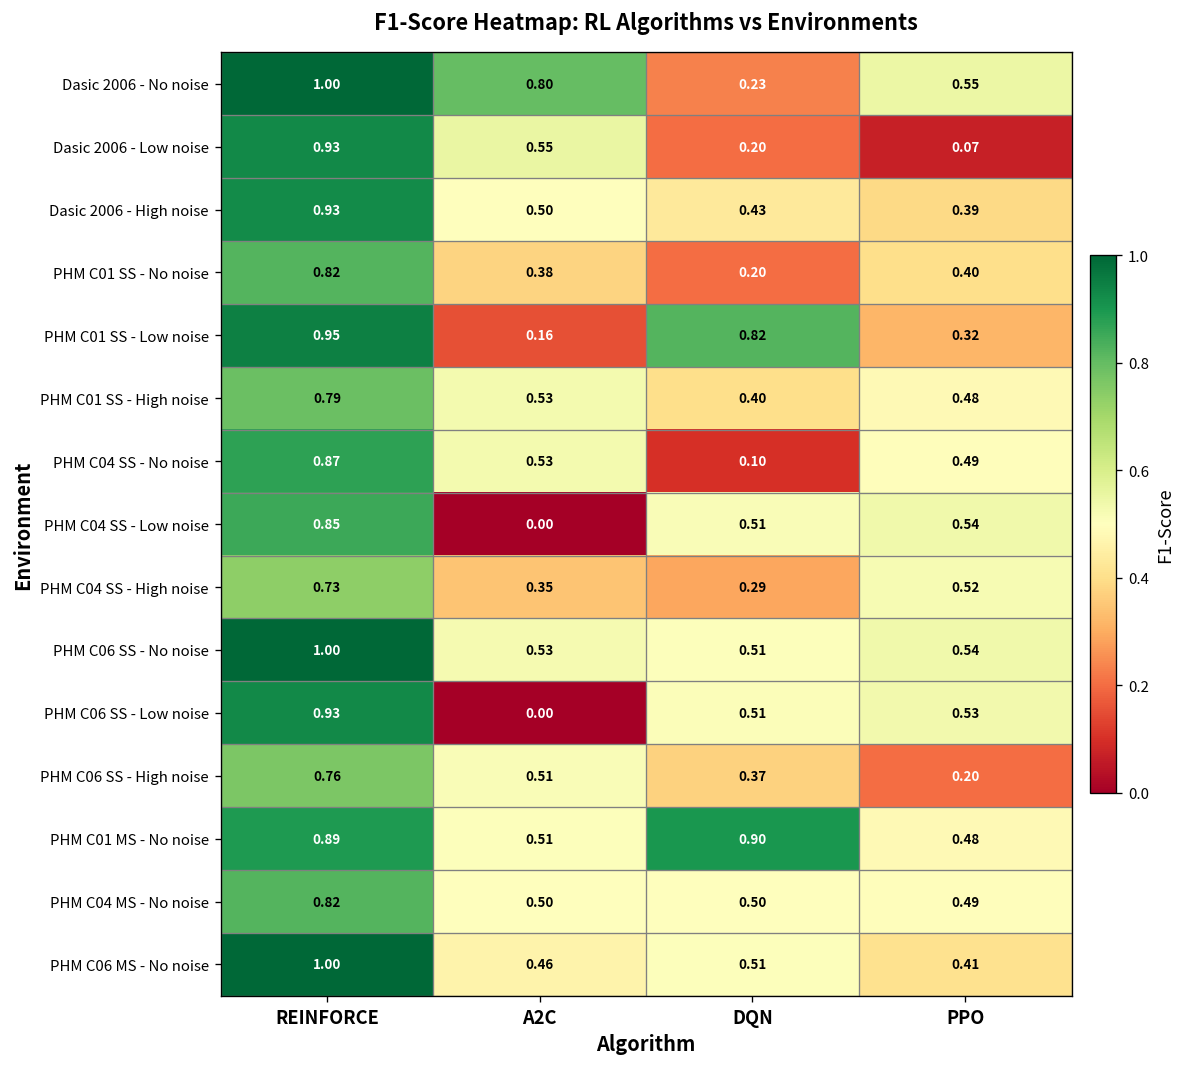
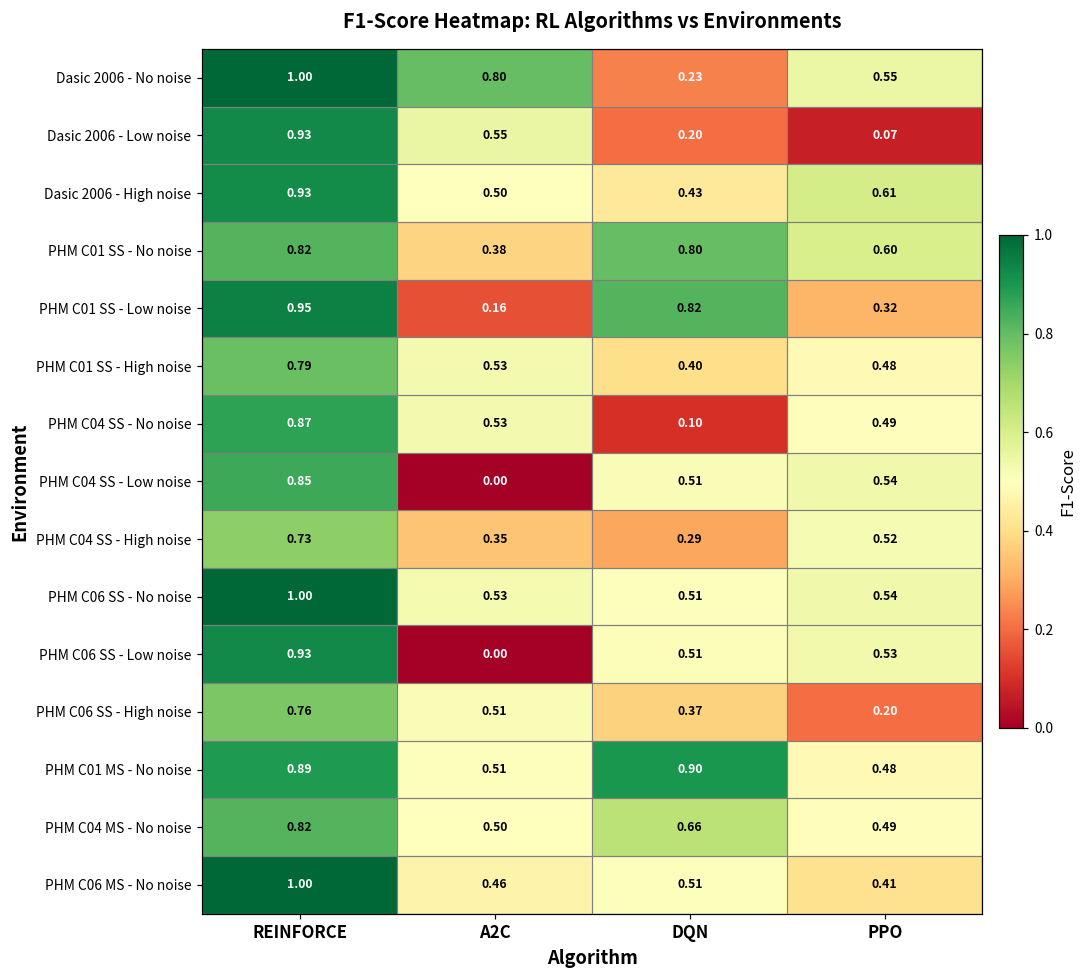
  {
    "Dasic 2006 - No noise": {
      "REINFORCE": 1.00,
      "A2C": 0.80,
      "DQN": 0.23,
      "PPO": 0.55
    },
    "Dasic 2006 - Low noise": {
      "REINFORCE": 0.93,
      "A2C": 0.55,
      "DQN": 0.20,
      "PPO": 0.07
    },
    "Dasic 2006 - High noise": {
      "REINFORCE": 0.93,
      "A2C": 0.50,
      "DQN": 0.43,
-     "PPO": 0.39
+     "PPO": 0.61
    },
    "PHM C01 SS - No noise": {
      "REINFORCE": 0.82,
      "A2C": 0.38,
-     "DQN": 0.20,
-     "PPO": 0.40
+     "DQN": 0.80,
+     "PPO": 0.60
    },
    "PHM C01 SS - Low noise": {
      "REINFORCE": 0.95,
      "A2C": 0.16,
      "DQN": 0.82,
      "PPO": 0.32
    },
    "PHM C01 SS - High noise": {
      "REINFORCE": 0.79,
      "A2C": 0.53,
      "DQN": 0.40,
      "PPO": 0.48
    },
    "PHM C04 SS - No noise": {
      "REINFORCE": 0.87,
      "A2C": 0.53,
      "DQN": 0.10,
      "PPO": 0.49
    },
    "PHM C04 SS - Low noise": {
      "REINFORCE": 0.85,
      "A2C": 0.00,
      "DQN": 0.51,
      "PPO": 0.54
    },
    "PHM C04 SS - High noise": {
      "REINFORCE": 0.73,
      "A2C": 0.35,
      "DQN": 0.29,
      "PPO": 0.52
    },
    "PHM C06 SS - No noise": {
      "REINFORCE": 1.00,
      "A2C": 0.53,
      "DQN": 0.51,
      "PPO": 0.54
    },
    "PHM C06 SS - Low noise": {
      "REINFORCE": 0.93,
      "A2C": 0.00,
      "DQN": 0.51,
      "PPO": 0.53
    },
    "PHM C06 SS - High noise": {
      "REINFORCE": 0.76,
      "A2C": 0.51,
      "DQN": 0.37,
      "PPO": 0.20
    },
    "PHM C01 MS - No noise": {
      "REINFORCE": 0.89,
      "A2C": 0.51,
      "DQN": 0.90,
      "PPO": 0.48
    },
    "PHM C04 MS - No noise": {
      "REINFORCE": 0.82,
      "A2C": 0.50,
-     "DQN": 0.50,
+     "DQN": 0.66,
      "PPO": 0.49
    },
    "PHM C06 MS - No noise": {
      "REINFORCE": 1.00,
      "A2C": 0.46,
      "DQN": 0.51,
      "PPO": 0.41
    }
  }
